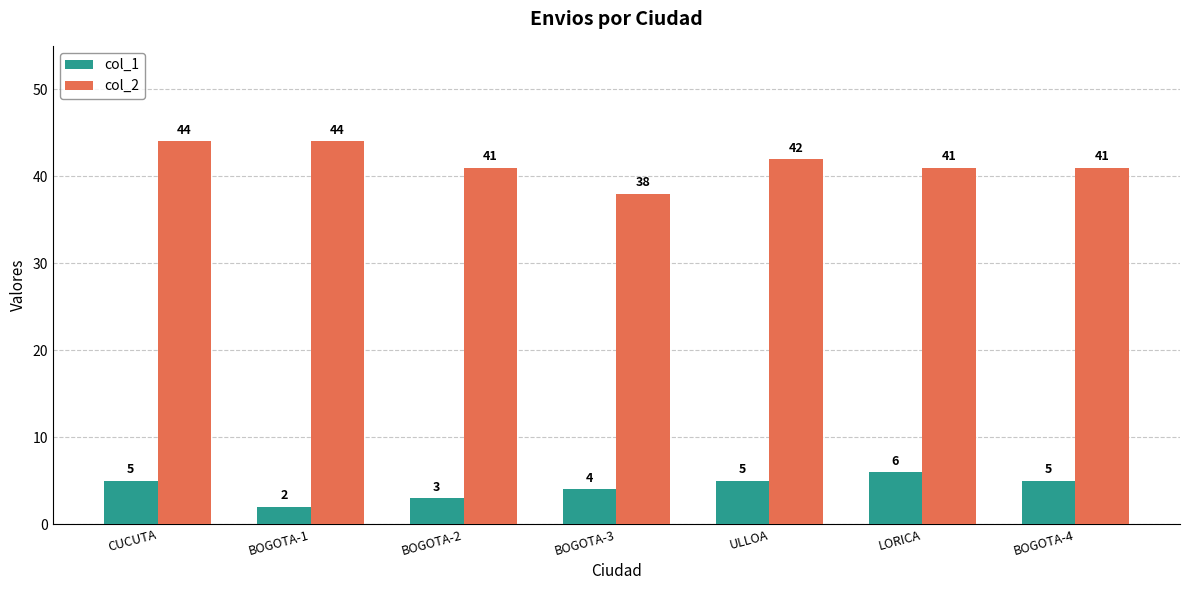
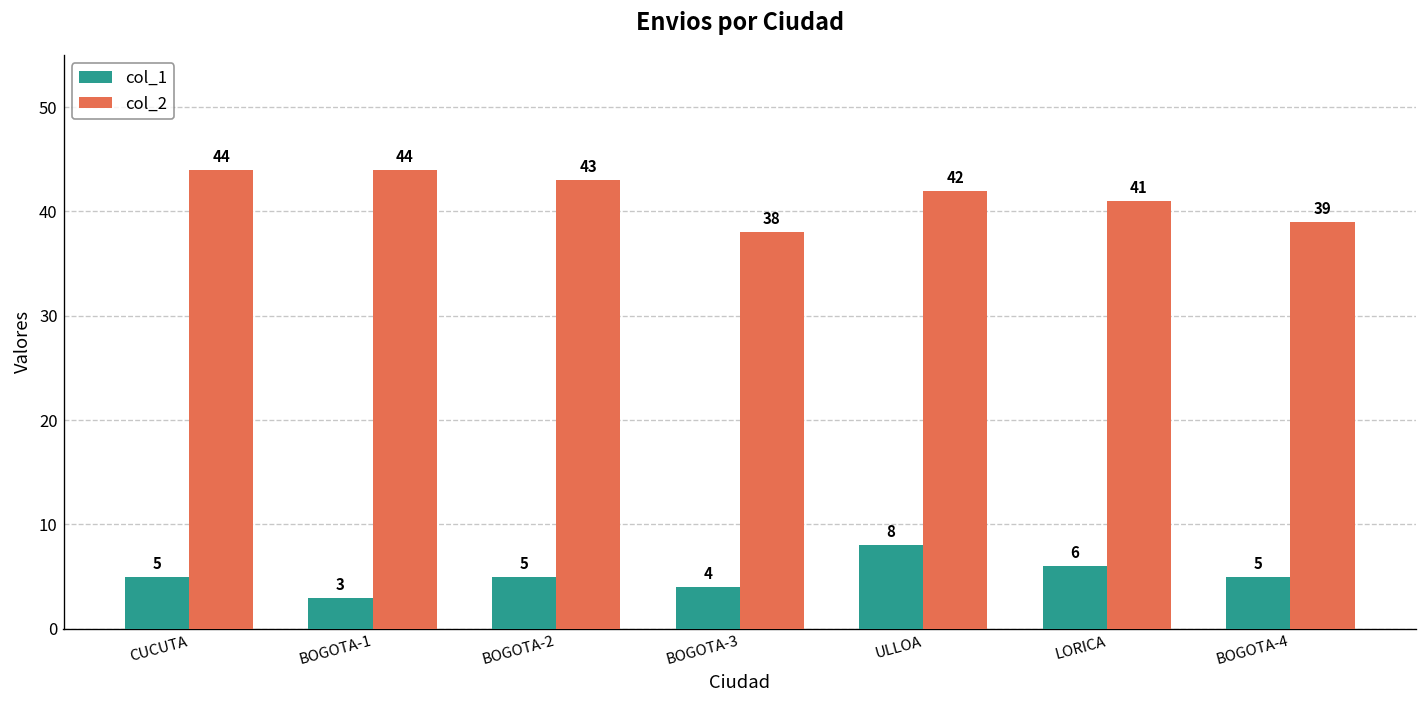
  {
    "col_1": {
      "CUCUTA": 5,
-     "BOGOTA-1": 2,
-     "BOGOTA-2": 3,
+     "BOGOTA-1": 3,
+     "BOGOTA-2": 5,
      "BOGOTA-3": 4,
-     "ULLOA": 5,
+     "ULLOA": 8,
      "LORICA": 6,
      "BOGOTA-4": 5
    },
    "col_2": {
      "CUCUTA": 44,
      "BOGOTA-1": 44,
-     "BOGOTA-2": 41,
+     "BOGOTA-2": 43,
      "BOGOTA-3": 38,
      "ULLOA": 42,
      "LORICA": 41,
-     "BOGOTA-4": 41
+     "BOGOTA-4": 39
    }
  }
